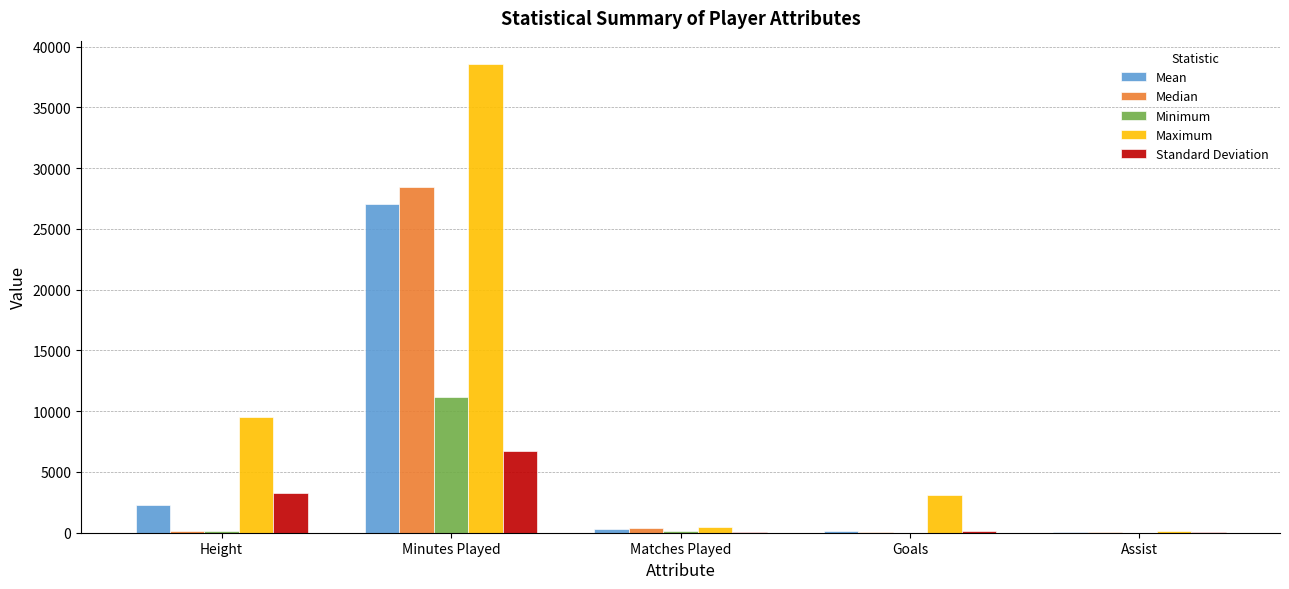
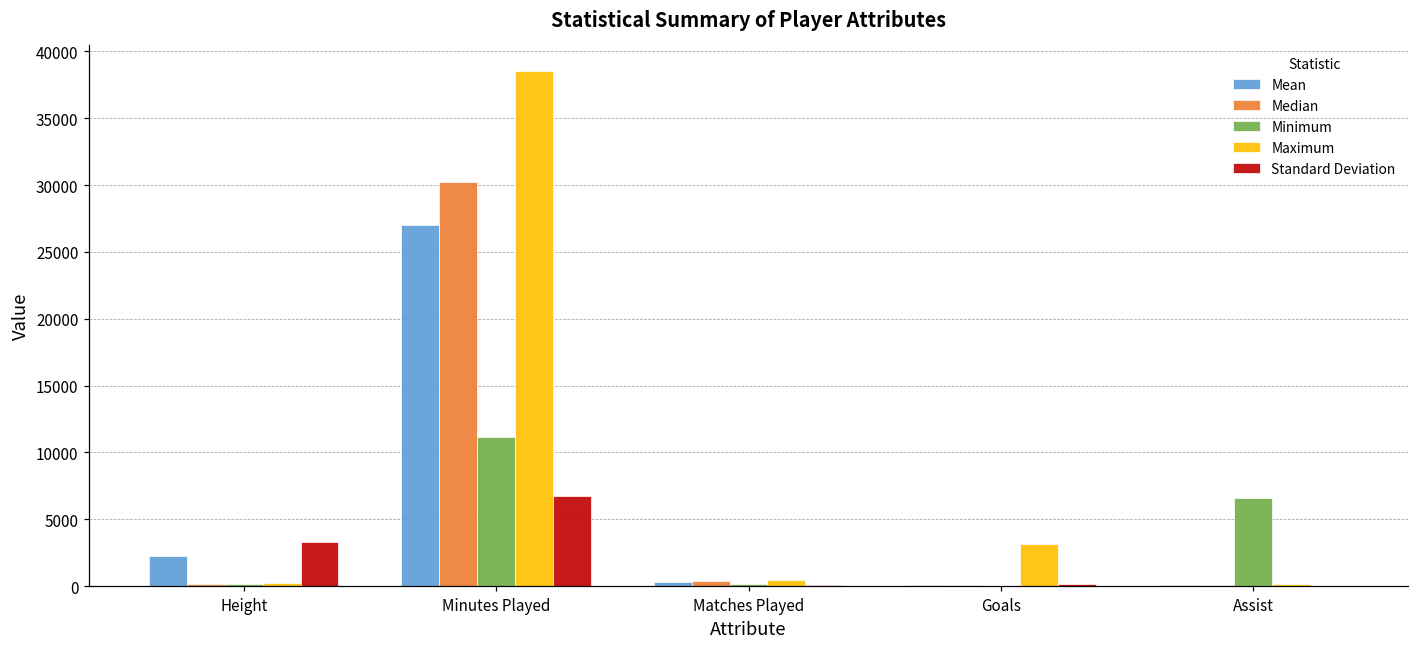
  {
    "Mean": {
      "Height": 2300,
      "Minutes Played": 27000,
      "Matches Played": 300
    },
    "Median": {
-     "Minutes Played": 28500,
+     "Minutes Played": 30200,
      "Matches Played": 400
    },
    "Minimum": {
      "Minutes Played": 11200,
-     "Assist": 0
+     "Assist": 6600
    },
    "Maximum": {
-     "Height": 9600,
+     "Height": 200,
      "Minutes Played": 38600,
      "Matches Played": 500,
      "Goals": 3100
    },
    "Standard Deviation": {
      "Height": 3300,
      "Minutes Played": 6700
    }
  }
